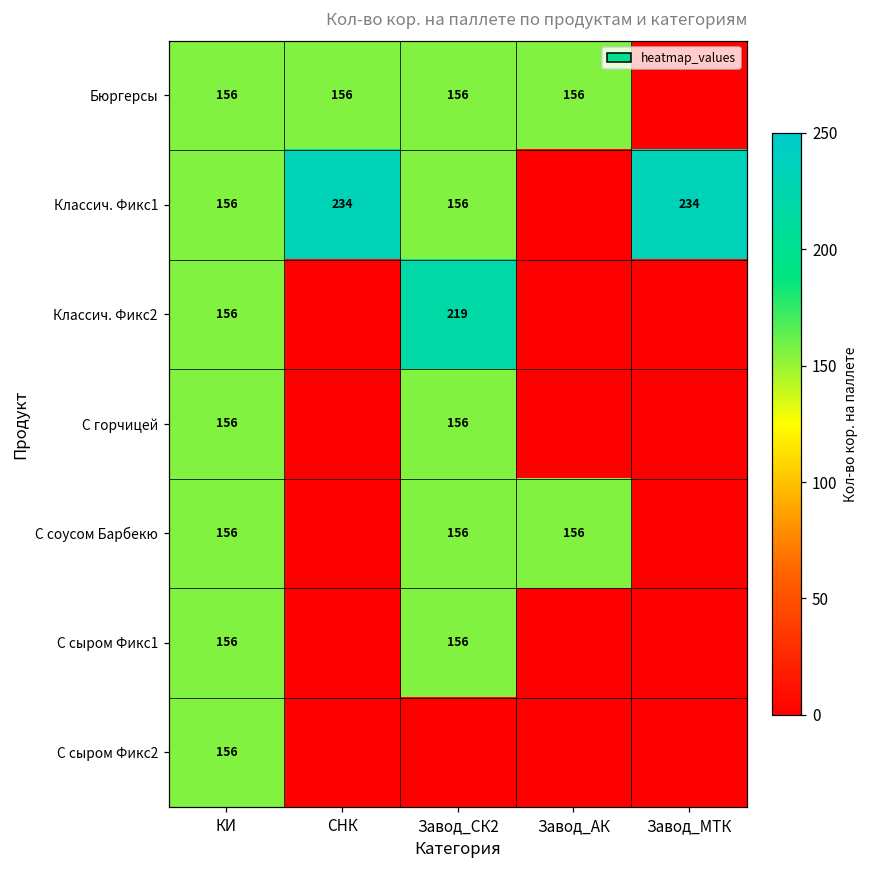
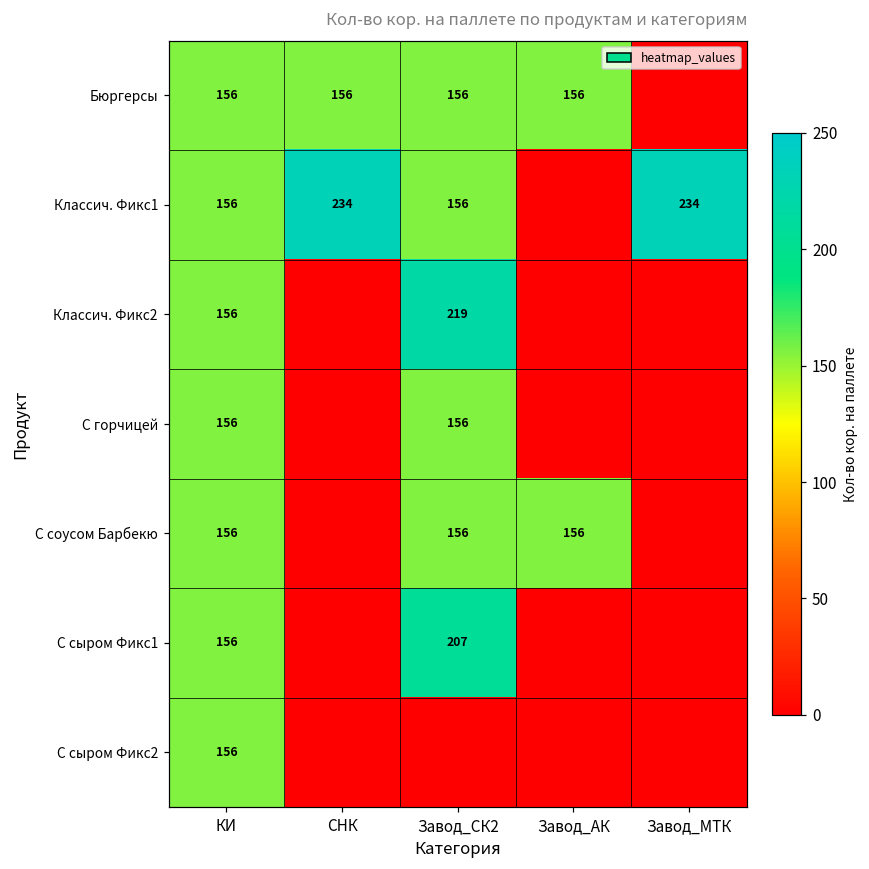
  {
    "Бюргерсы": {
      "КИ": 156,
      "СНК": 156,
      "Завод_СК2": 156,
      "Завод_АК": 156
    },
    "Классич. Фикс1": {
      "КИ": 156,
      "СНК": 234,
      "Завод_СК2": 156,
      "Завод_МТК": 234
    },
    "Классич. Фикс2": {
      "КИ": 156,
      "Завод_СК2": 219
    },
    "С горчицей": {
      "КИ": 156,
      "Завод_СК2": 156
    },
    "С соусом Барбекю": {
      "КИ": 156,
      "Завод_СК2": 156,
      "Завод_АК": 156
    },
    "С сыром Фикс1": {
      "КИ": 156,
-     "Завод_СК2": 156
+     "Завод_СК2": 207
    },
    "С сыром Фикс2": {
      "КИ": 156
    }
  }
